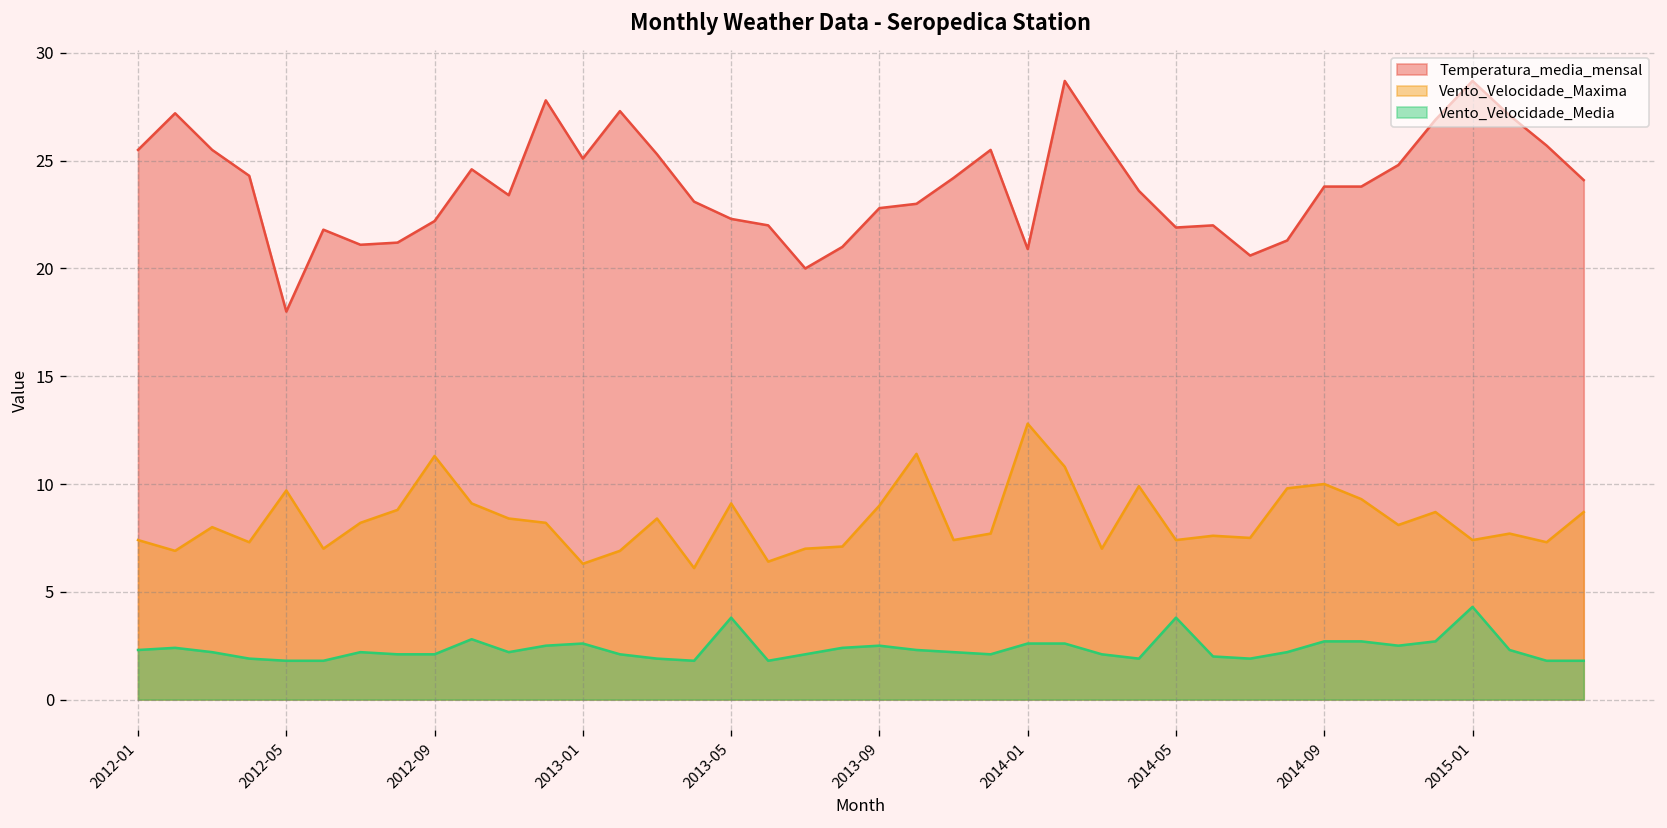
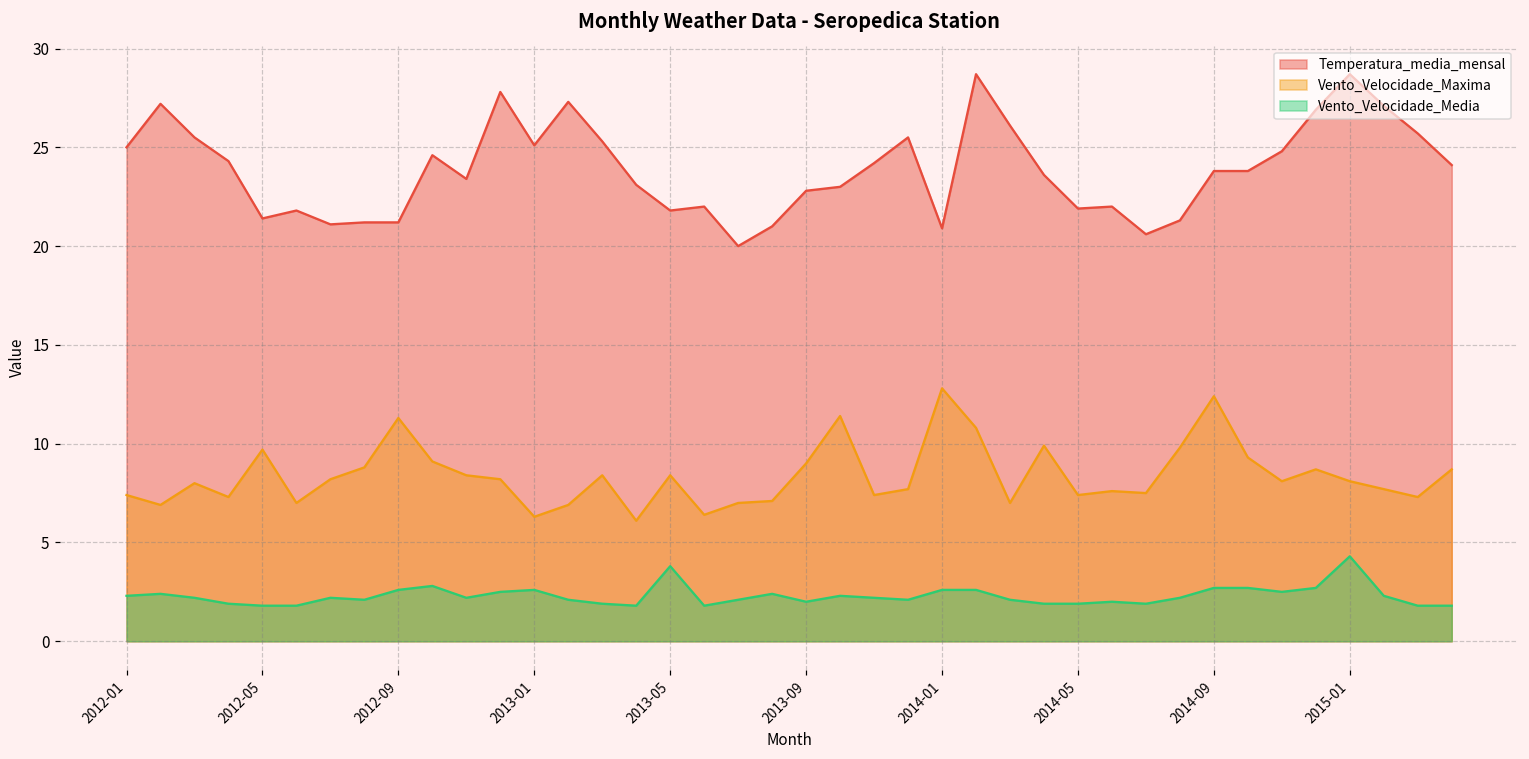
  {
    "Temperatura_media_mensal": {
-     "2012-01": 25.5,
-     "2012-05": 18.0,
-     "2012-09": 22.2,
+     "2012-01": 25.0,
+     "2012-05": 21.4,
+     "2012-09": 21.2,
      "2013-01": 25.1,
-     "2013-05": 22.3,
+     "2013-05": 21.8,
      "2013-09": 22.8,
      "2014-01": 20.9,
      "2014-05": 21.9,
      "2014-09": 23.8
    },
    "Vento_Velocidade_Maxima": {
      "2012-01": 7.4,
      "2012-05": 9.7,
      "2012-09": 11.3,
      "2013-01": 6.3,
-     "2013-05": 9.1,
+     "2013-05": 8.4,
      "2013-09": 9.0,
      "2014-01": 12.8,
      "2014-05": 7.4,
-     "2014-09": 10.0,
-     "2015-01": 7.4
+     "2014-09": 12.4,
+     "2015-01": 8.1
    },
    "Vento_Velocidade_Media": {
      "2012-01": 2.3,
      "2012-05": 1.8,
-     "2012-09": 2.1,
+     "2012-09": 2.6,
      "2013-01": 2.6,
      "2013-05": 3.8,
-     "2013-09": 2.5,
+     "2013-09": 2.0,
      "2014-01": 2.6,
-     "2014-05": 3.8,
+     "2014-05": 1.9,
      "2014-09": 2.7,
      "2015-01": 4.3
    }
  }
